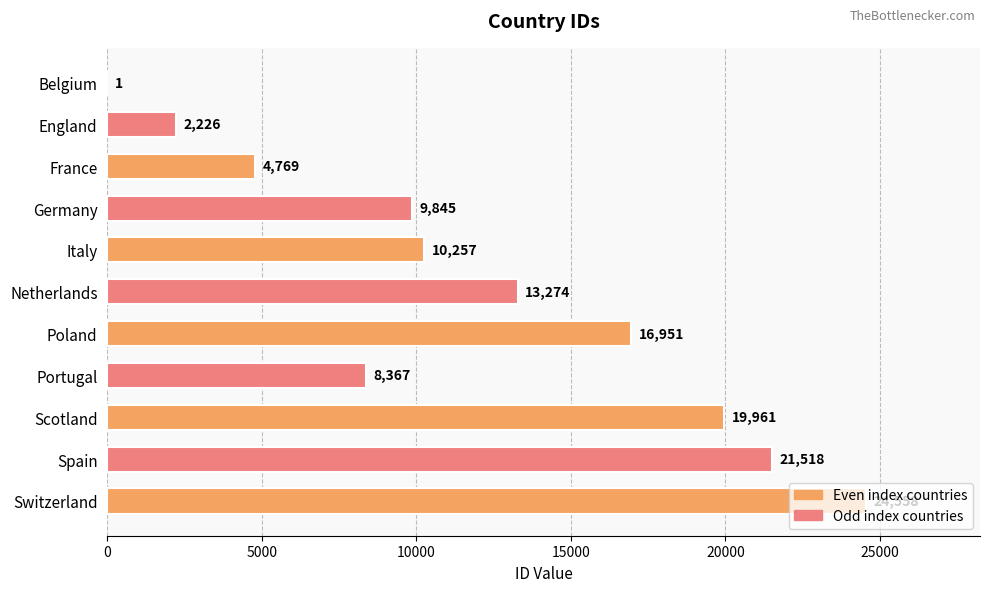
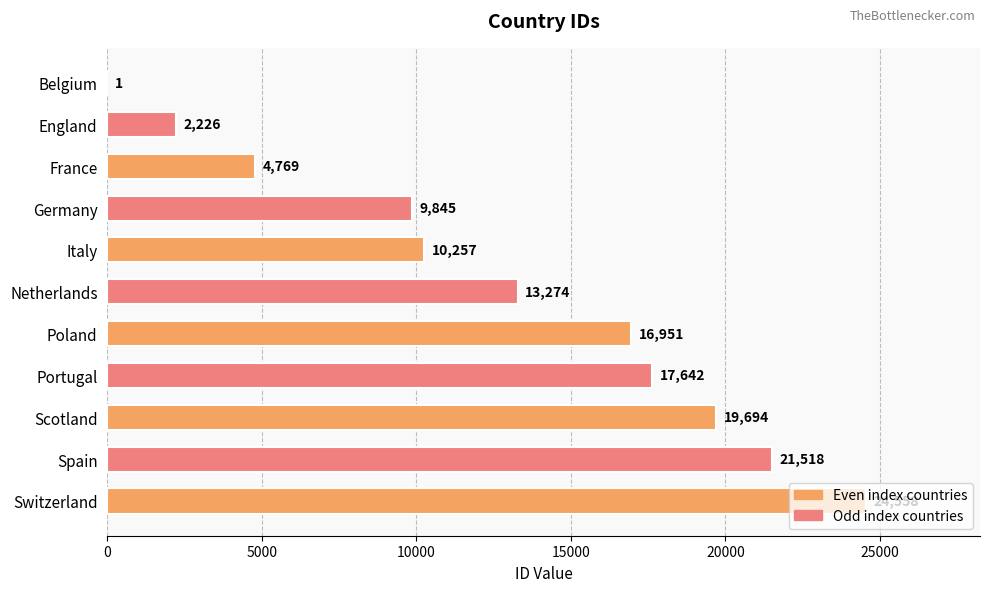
  {
    "Belgium": "1",
    "England": "2,226",
    "France": "4,769",
    "Germany": "9,845",
    "Italy": "10,257",
    "Netherlands": "13,274",
    "Poland": "16,951",
-   "Portugal": "8,367",
-   "Scotland": "19,961",
+   "Portugal": "17,642",
+   "Scotland": "19,694",
    "Spain": "21,518"
  }
